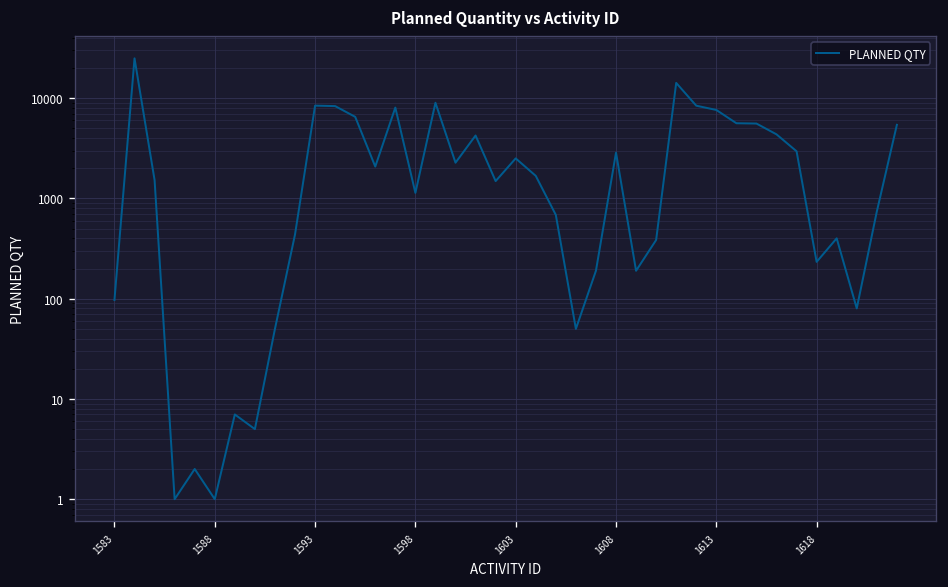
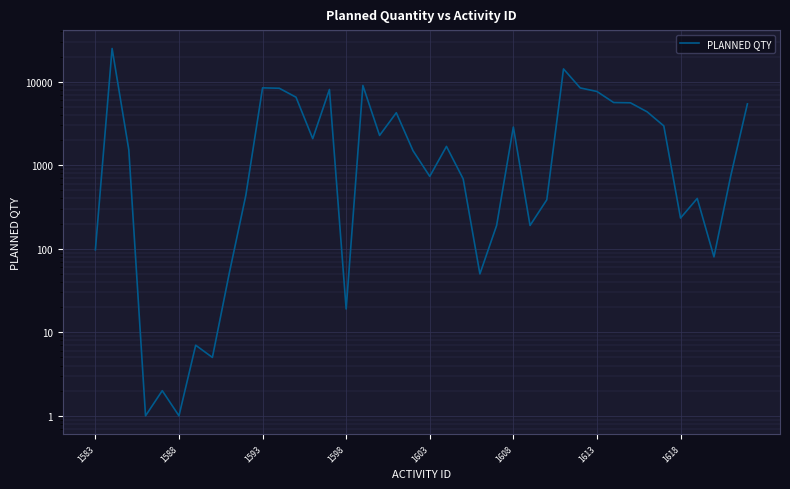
  {
    "1583": 100,
    "1588": 1,
    "1593": 8000,
-   "1598": 1100,
-   "1603": 2500,
+   "1598": 19,
+   "1603": 700,
    "1608": 2900,
    "1613": 8000,
    "1618": 230
  }
